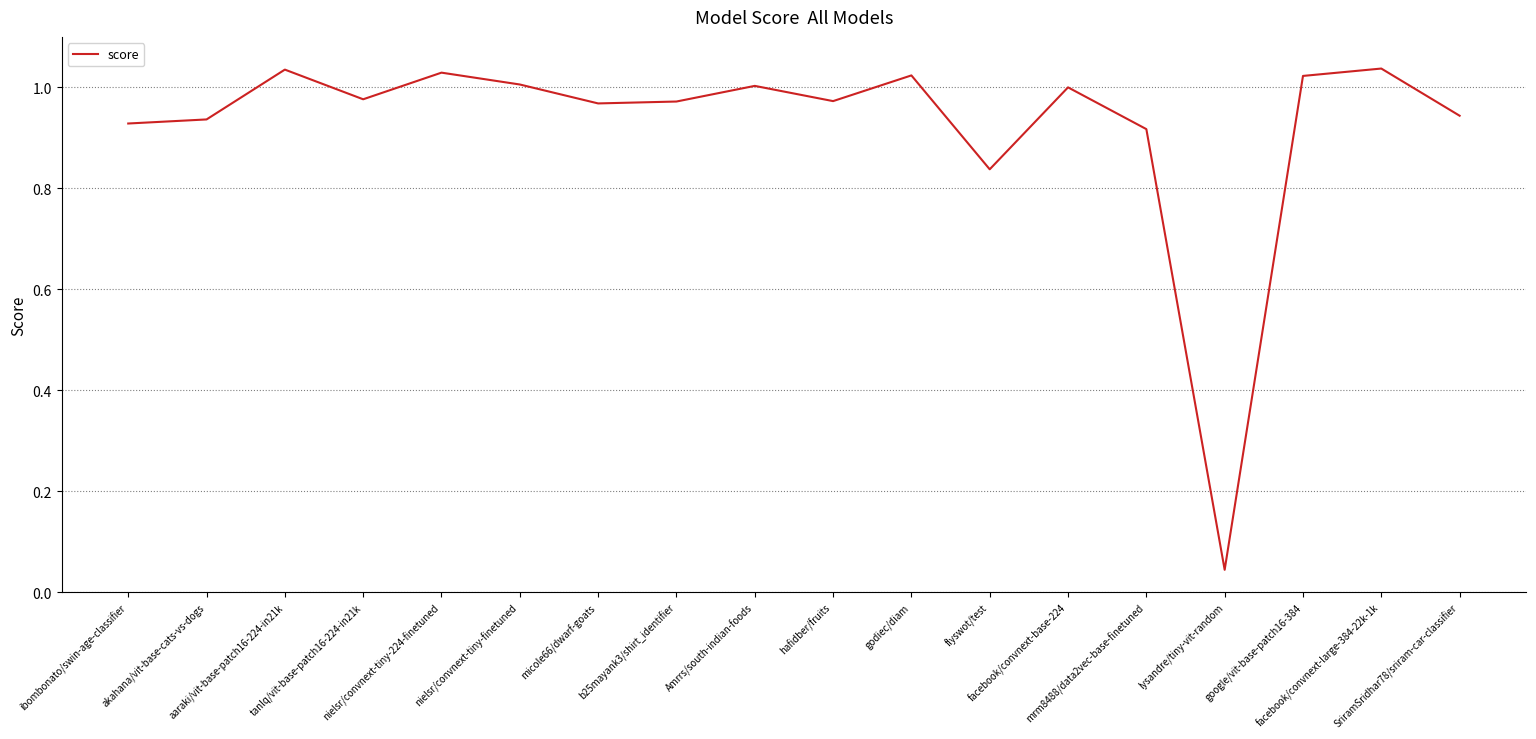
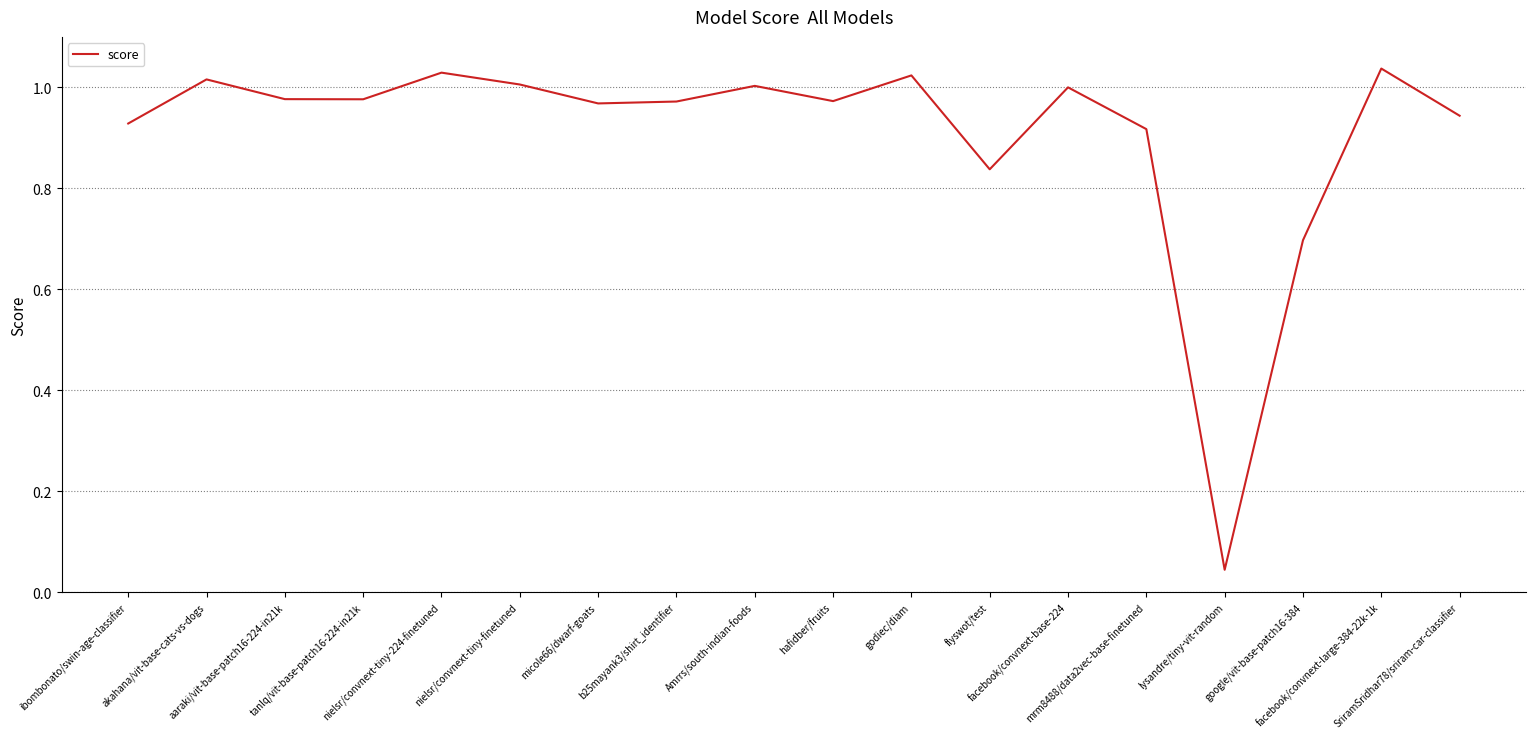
  {
    "ibombonato/swin-age-classifier": 0.93,
-   "akahana/vit-base-cats-vs-dogs": 0.94,
-   "aaraki/vit-base-patch16-224-in21k": 1.04,
+   "akahana/vit-base-cats-vs-dogs": 1.02,
+   "aaraki/vit-base-patch16-224-in21k": 0.98,
    "tanlq/vit-base-patch16-224-in21k": 0.98,
    "nielsr/convnext-tiny-224-finetuned": 1.03,
    "nielsr/convnext-tiny-finetuned": 1.01,
    "micole66/dwarf-goats": 0.97,
    "b25mayank3/shirt_identifier": 0.97,
    "Amrrs/south-indian-foods": 1.00,
    "hafidber/fruits": 0.97,
    "godiec/diam": 1.02,
    "flyswot/test": 0.84,
    "facebook/convnext-base-224": 1.00,
    "mrm8488/data2vec-base-finetuned": 0.92,
    "lysandre/tiny-vit-random": 0.04,
-   "google/vit-base-patch16-384": 1.02,
+   "google/vit-base-patch16-384": 0.70,
    "facebook/convnext-large-384-22k-1k": 1.04,
    "SriramSridhar78/sriram-car-classifier": 0.94
  }
